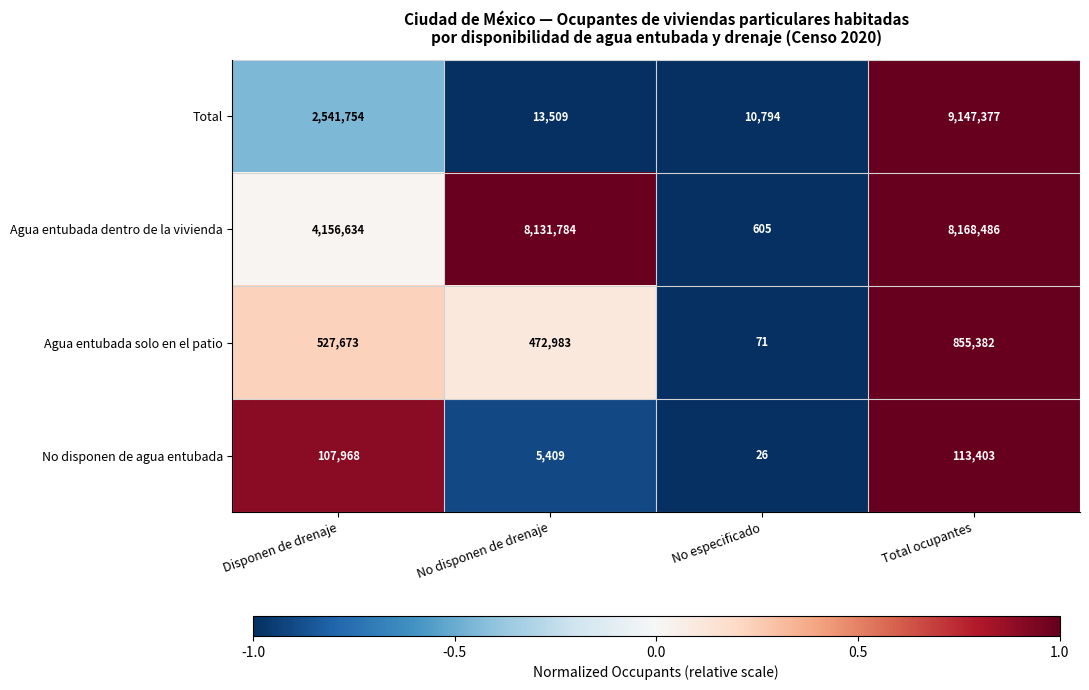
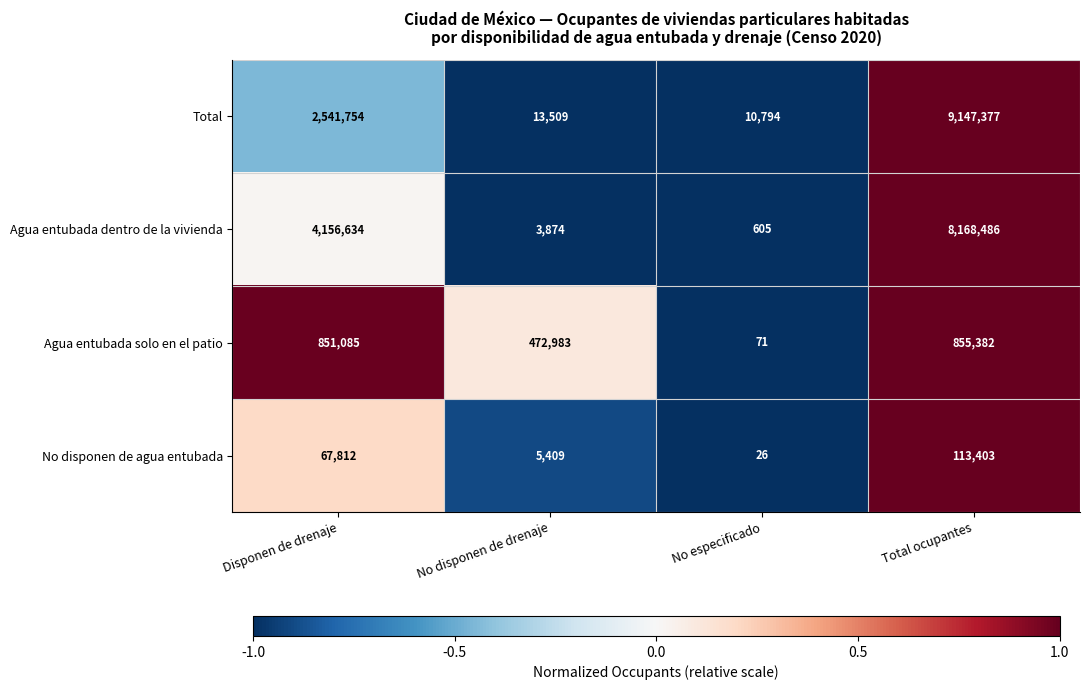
  {
    "Total": {
      "Disponen de drenaje": "2,541,754",
      "No disponen de drenaje": "13,509",
      "No especificado": "10,794",
      "Total ocupantes": "9,147,377"
    },
    "Agua entubada dentro de la vivienda": {
      "Disponen de drenaje": "4,156,634",
-     "No disponen de drenaje": "8,131,784",
+     "No disponen de drenaje": "3,874",
      "No especificado": "605",
      "Total ocupantes": "8,168,486"
    },
    "Agua entubada solo en el patio": {
-     "Disponen de drenaje": "527,673",
+     "Disponen de drenaje": "851,085",
      "No disponen de drenaje": "472,983",
      "No especificado": "71",
      "Total ocupantes": "855,382"
    },
    "No disponen de agua entubada": {
-     "Disponen de drenaje": "107,968",
+     "Disponen de drenaje": "67,812",
      "No disponen de drenaje": "5,409",
      "No especificado": "26",
      "Total ocupantes": "113,403"
    }
  }
